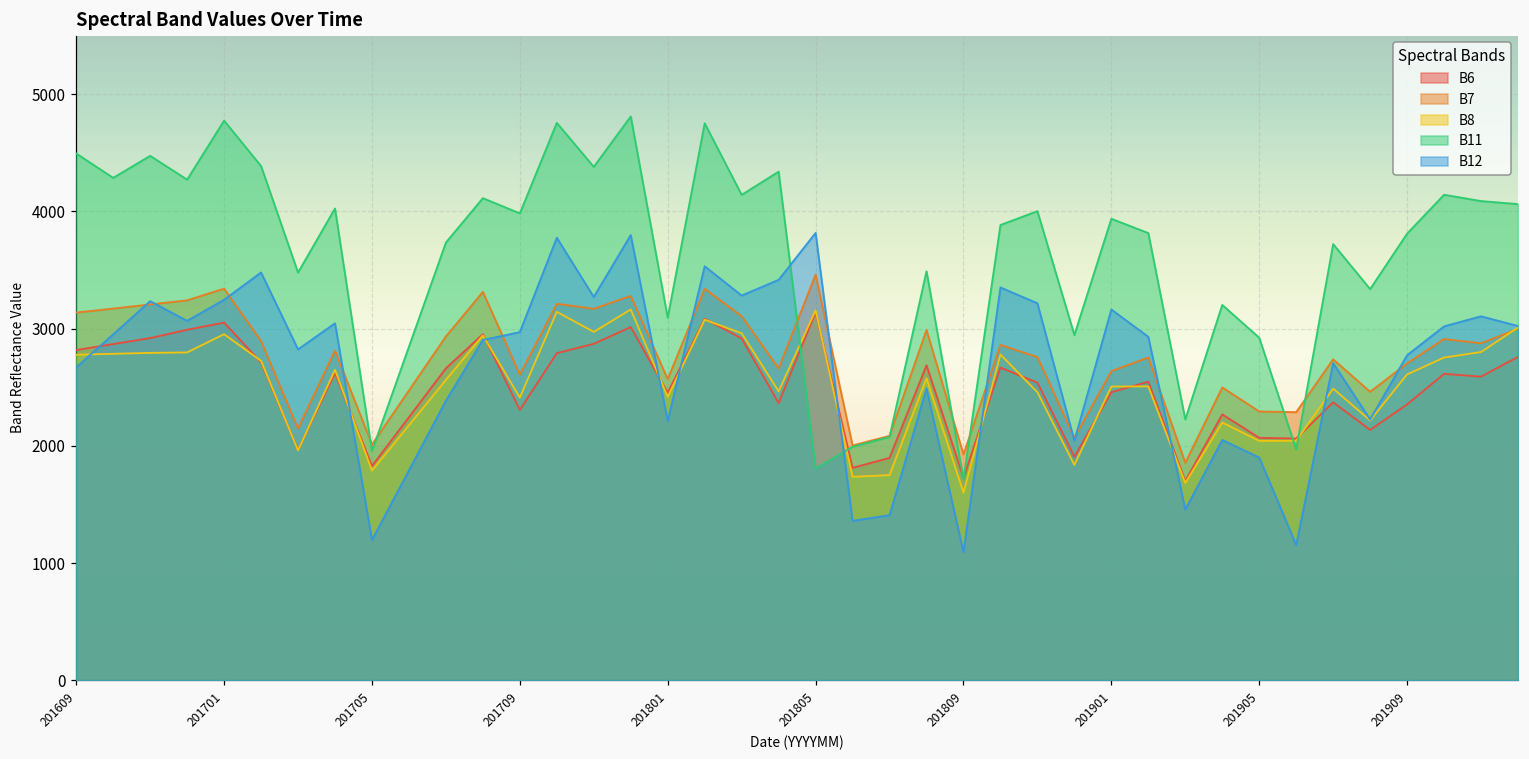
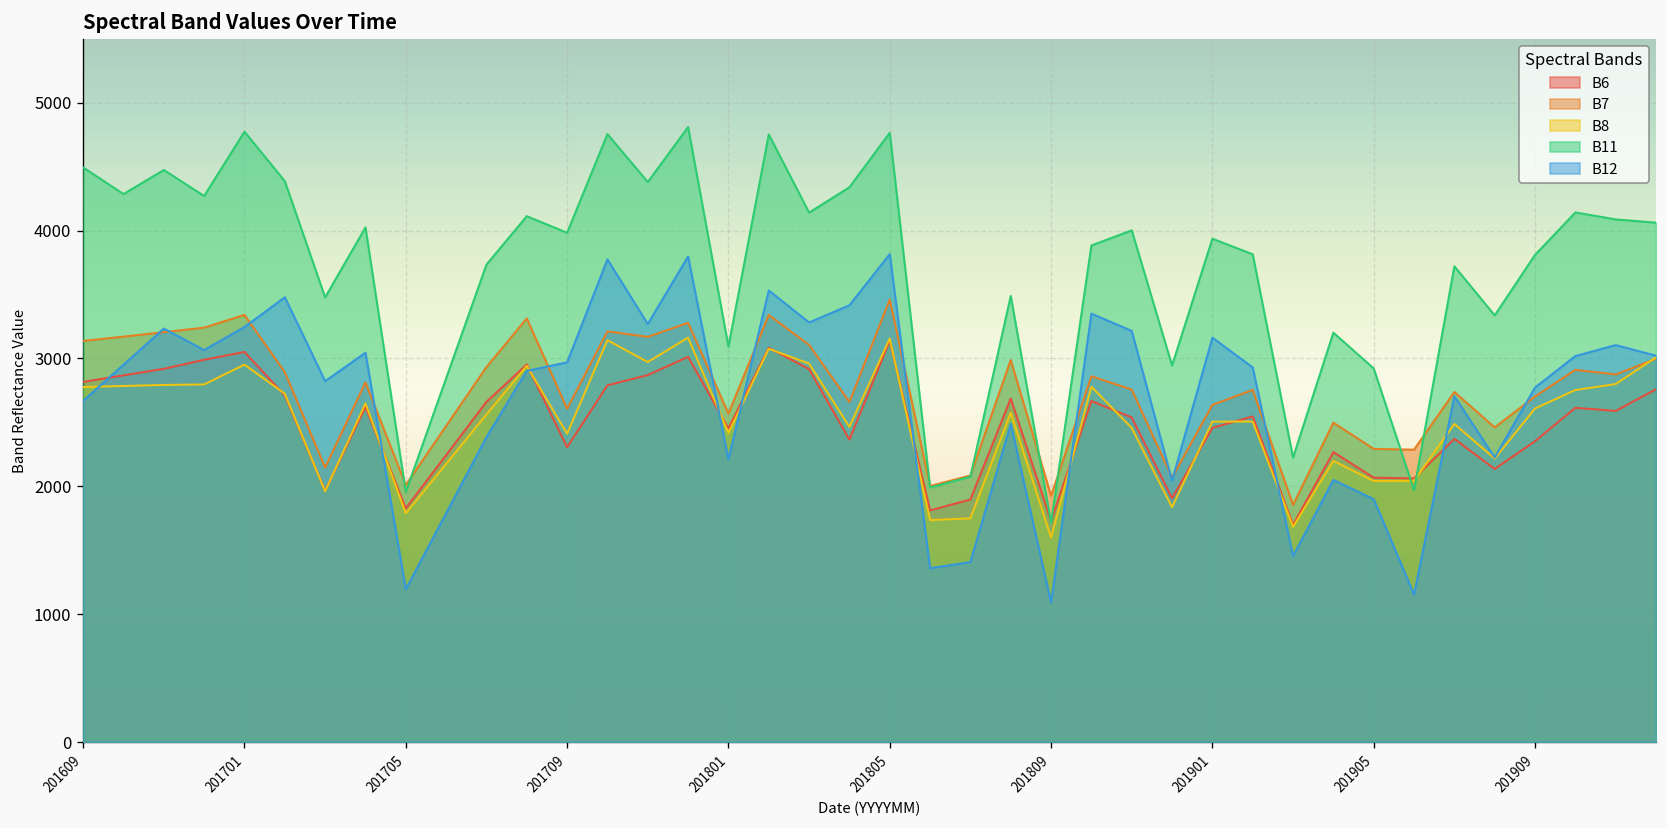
  {
    "B11": {
      "201609": 4490,
      "201701": 4770,
      "201705": 1960,
      "201709": 3980,
      "201801": 3090,
-     "201805": 1810,
+     "201805": 4770,
      "201901": 3940,
      "201905": 2920,
      "201909": 3810
    }
  }
